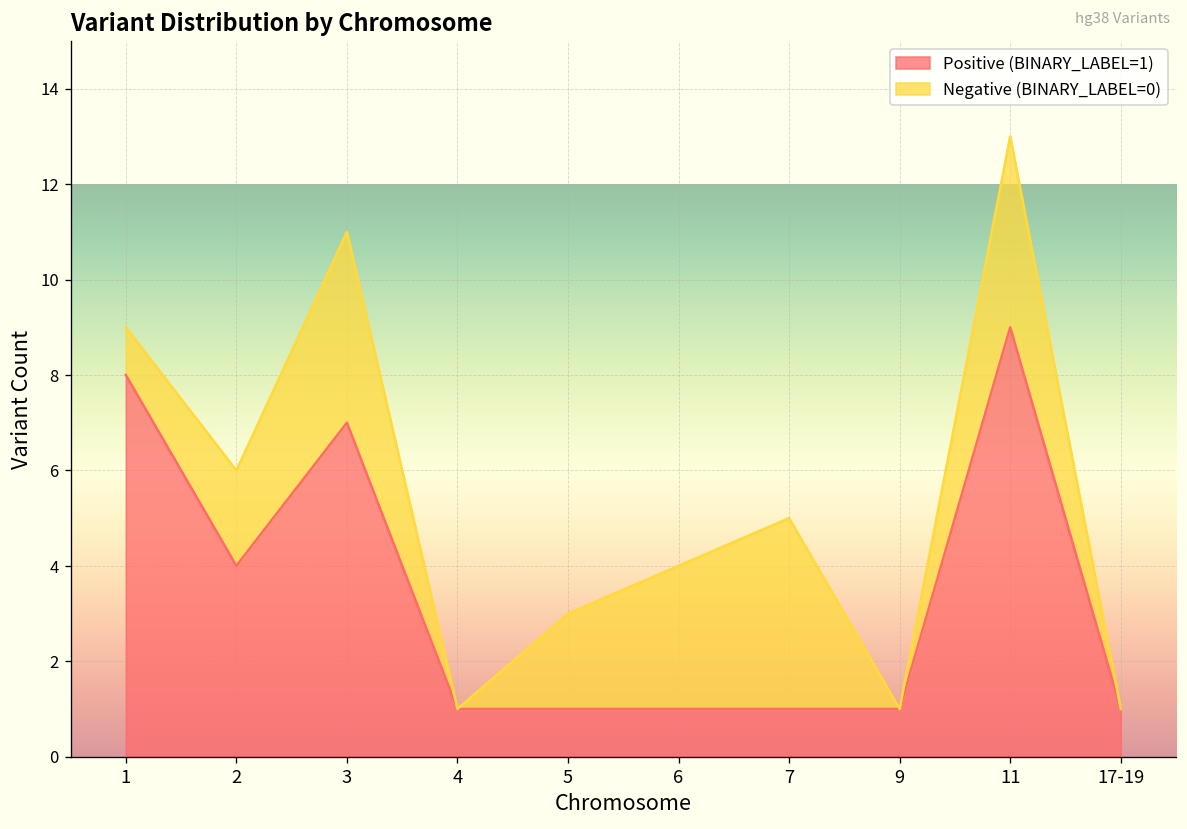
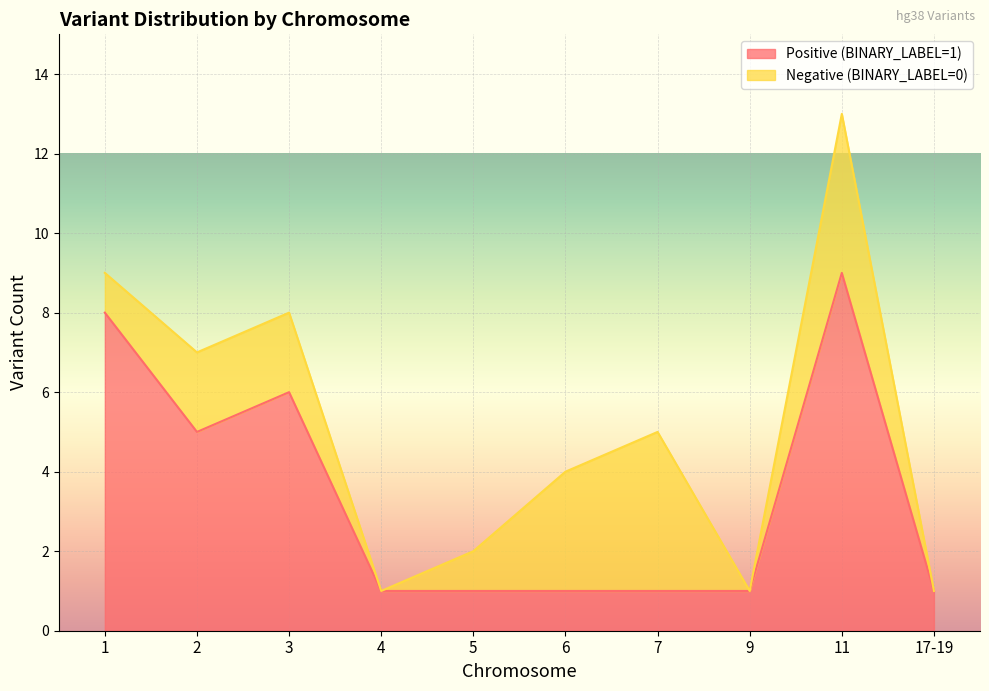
  {
    "Positive (BINARY_LABEL=1)": {
      "1": 8,
-     "2": 4,
-     "3": 7,
+     "2": 5,
+     "3": 6,
      "5": 1,
      "6": 1,
      "7": 1,
      "11": 9
    },
    "Negative (BINARY_LABEL=0)": {
      "1": 1,
      "2": 2,
-     "3": 4,
-     "5": 2,
+     "3": 2,
+     "5": 1,
      "6": 3,
      "7": 4,
      "11": 4
    }
  }
